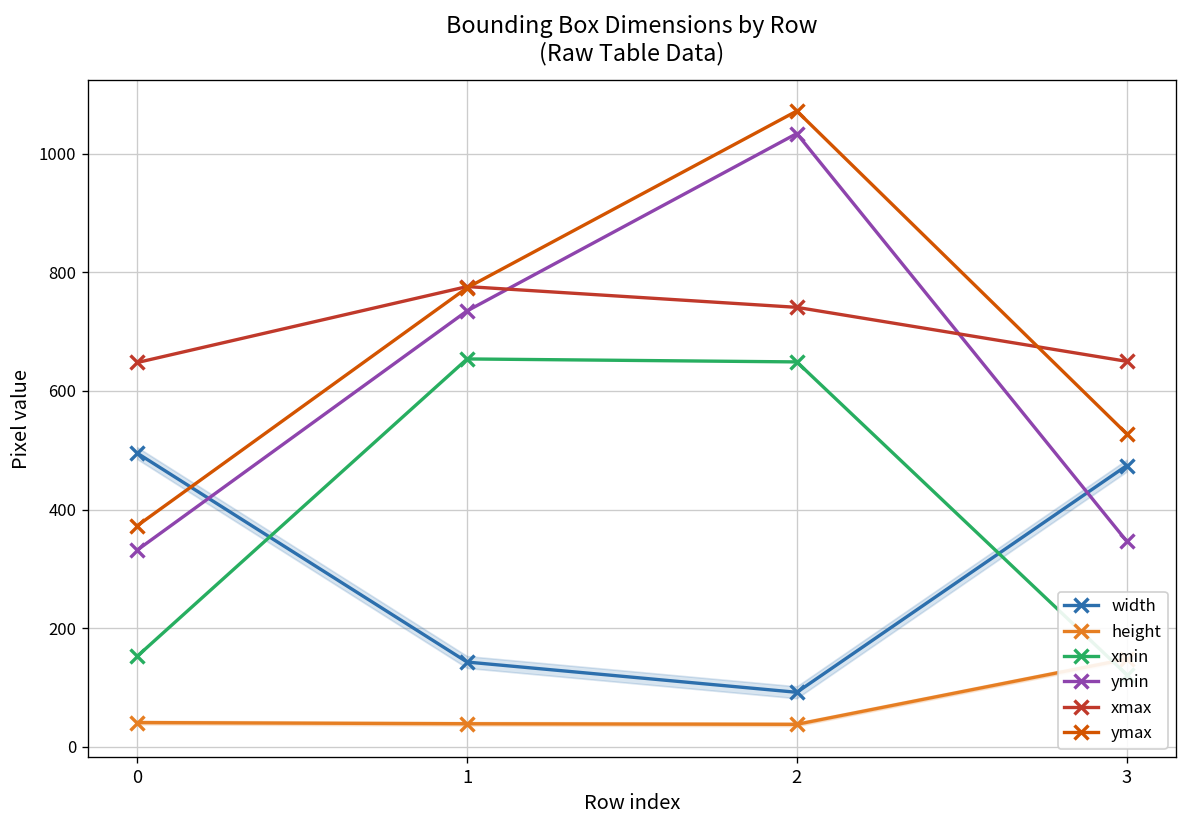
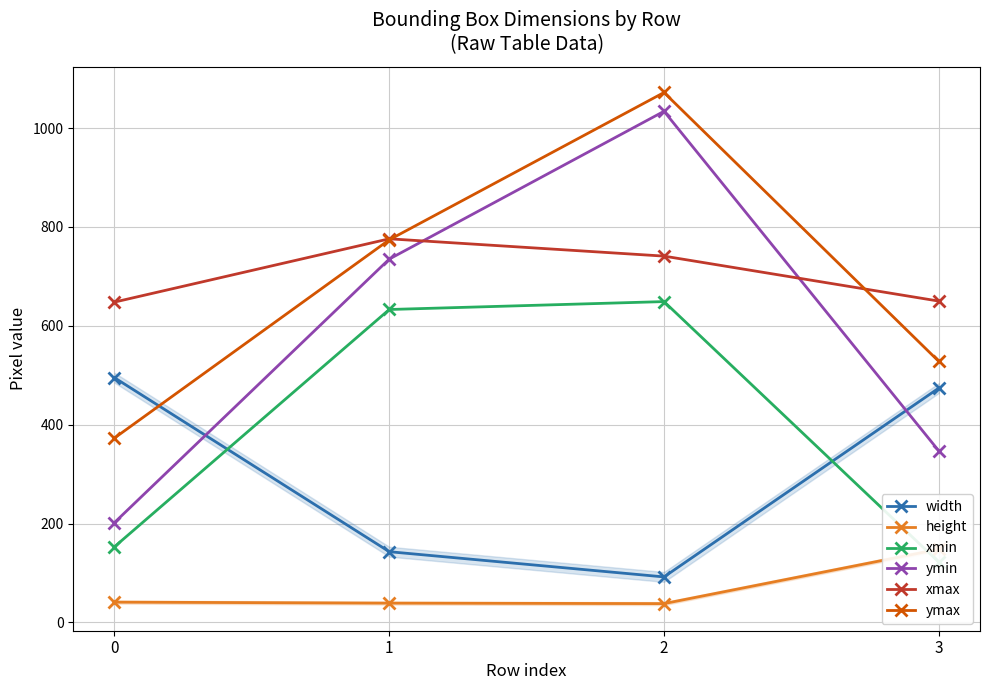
  {
    "xmin": {
      "0": 150,
-     "1": 650,
+     "1": 630,
      "2": 650
    },
    "ymin": {
-     "0": 330,
+     "0": 200,
      "1": 740,
      "2": 1030,
      "3": 350
    }
  }
